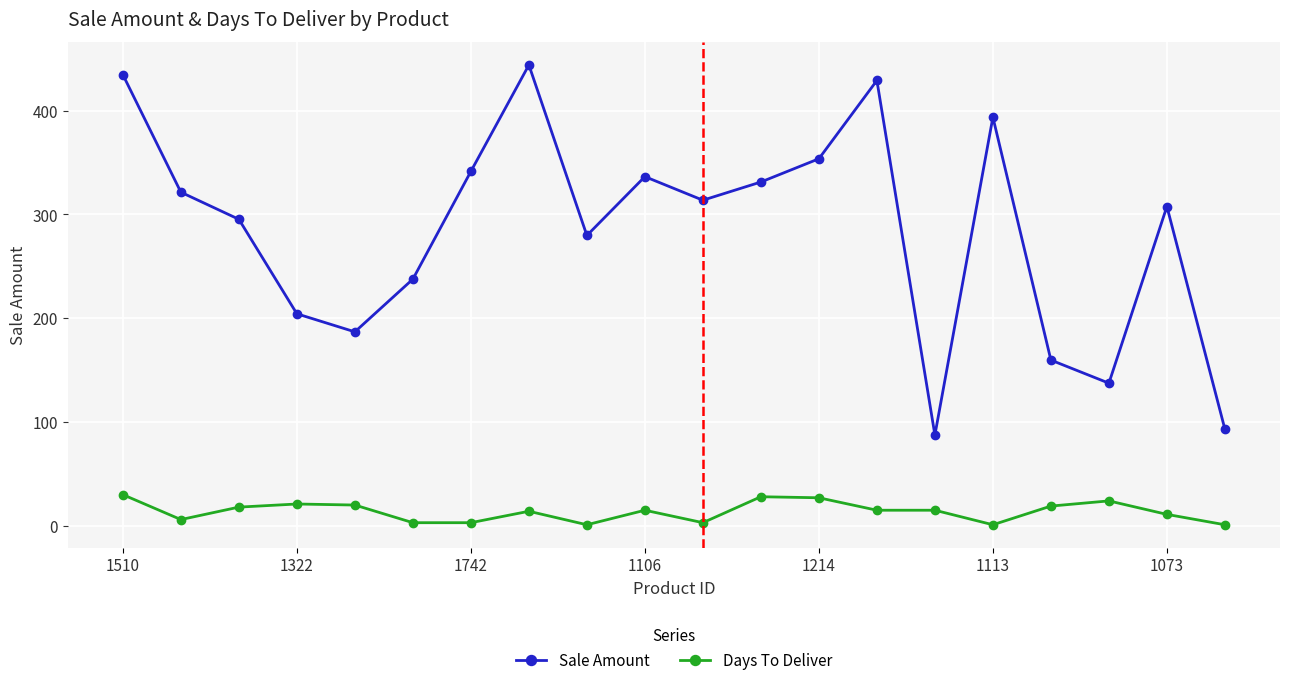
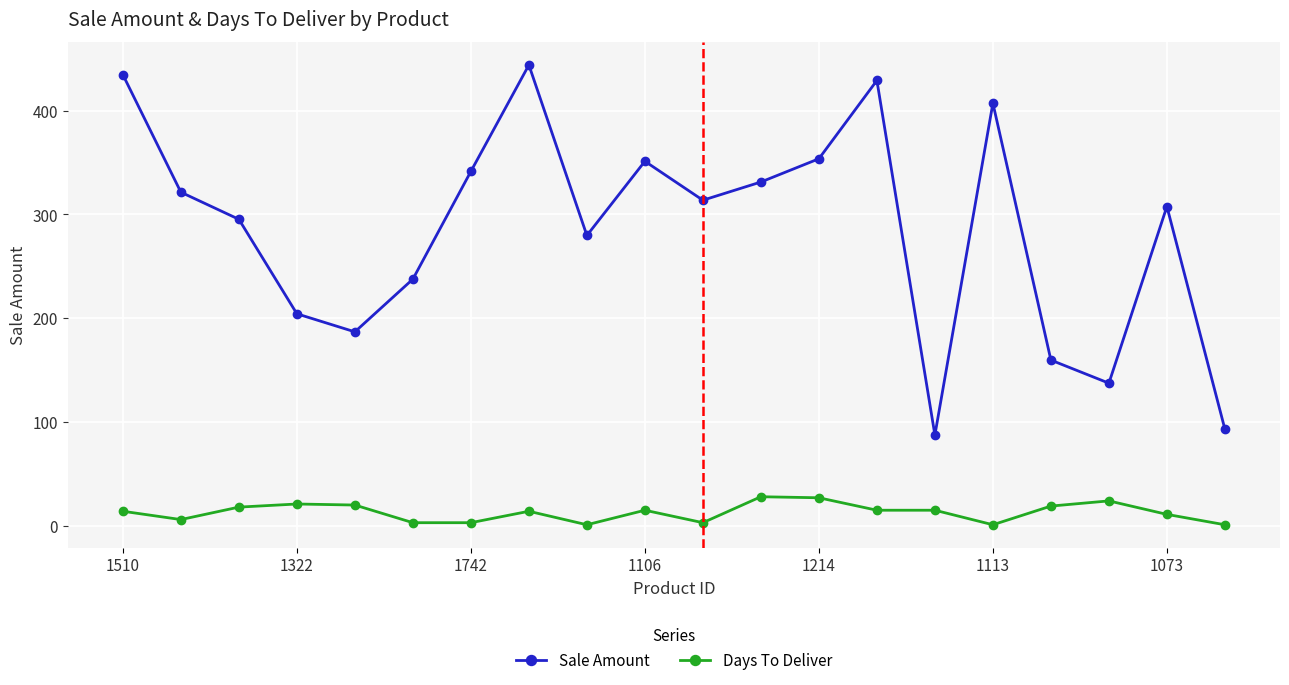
  {
    "Sale Amount": {
      "1510": 435,
      "1322": 204,
      "1742": 341,
-     "1106": 336,
+     "1106": 351,
      "1214": 354,
-     "1113": 394,
+     "1113": 407,
      "1073": 308
    },
    "Days To Deliver": {
-     "1510": 30,
+     "1510": 14,
      "1322": 21,
      "1742": 3,
      "1106": 15,
      "1214": 27,
      "1113": 1,
      "1073": 11
    }
  }
